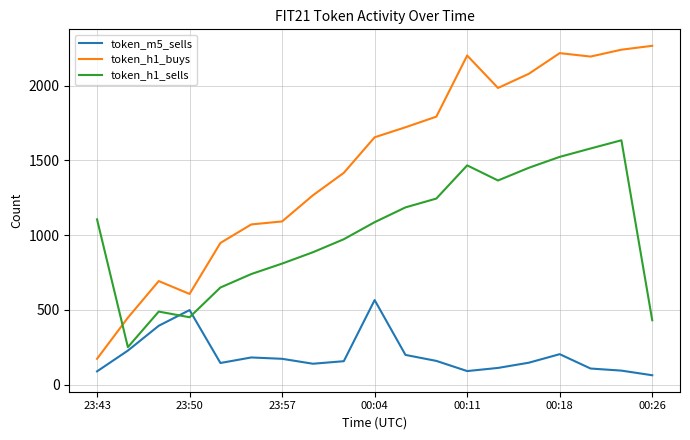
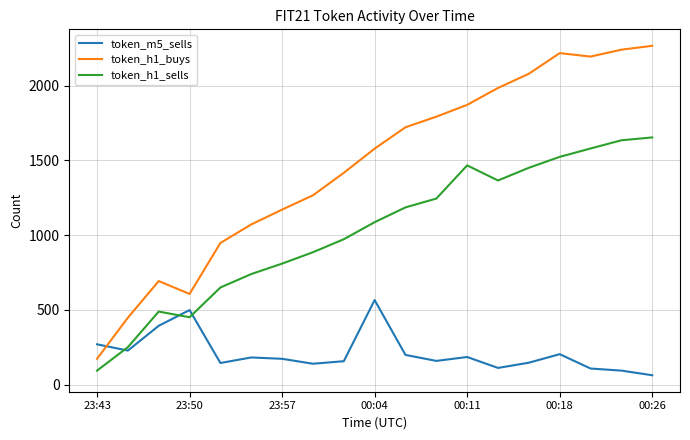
  {
    "token_m5_sells": {
-     "23:43": 90,
+     "23:43": 270,
      "23:50": 500,
      "23:57": 170,
      "00:04": 570,
-     "00:11": 90,
+     "00:11": 190,
      "00:18": 200,
      "00:26": 60
    },
    "token_h1_buys": {
      "23:43": 170,
      "23:50": 610,
-     "23:57": 1090,
-     "00:04": 1660,
-     "00:11": 2200,
+     "23:57": 1170,
+     "00:04": 1580,
+     "00:11": 1870,
      "00:18": 2220,
      "00:26": 2270
    },
    "token_h1_sells": {
-     "23:43": 1110,
+     "23:43": 90,
      "23:50": 450,
      "23:57": 810,
      "00:04": 1090,
      "00:11": 1470,
      "00:18": 1520,
-     "00:26": 430
+     "00:26": 1650
    }
  }
